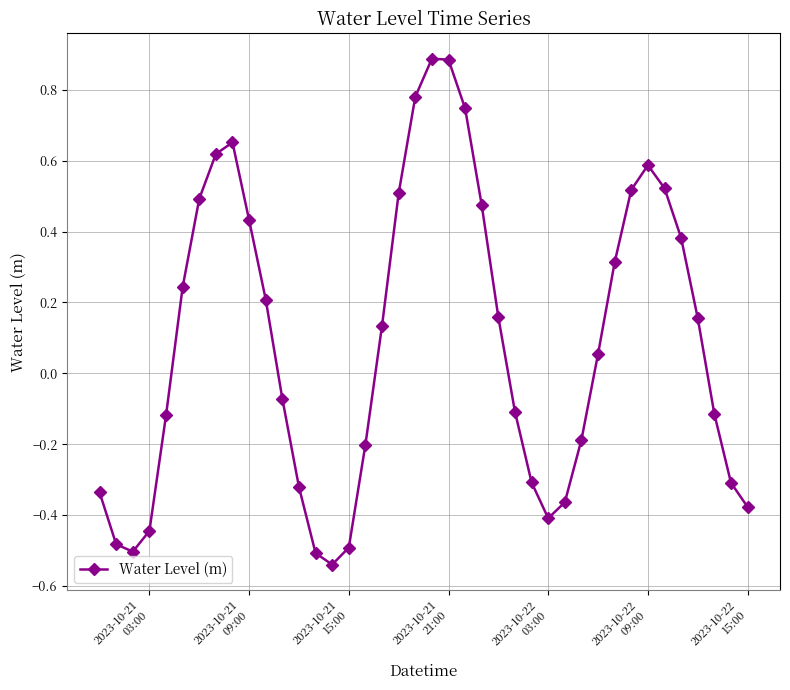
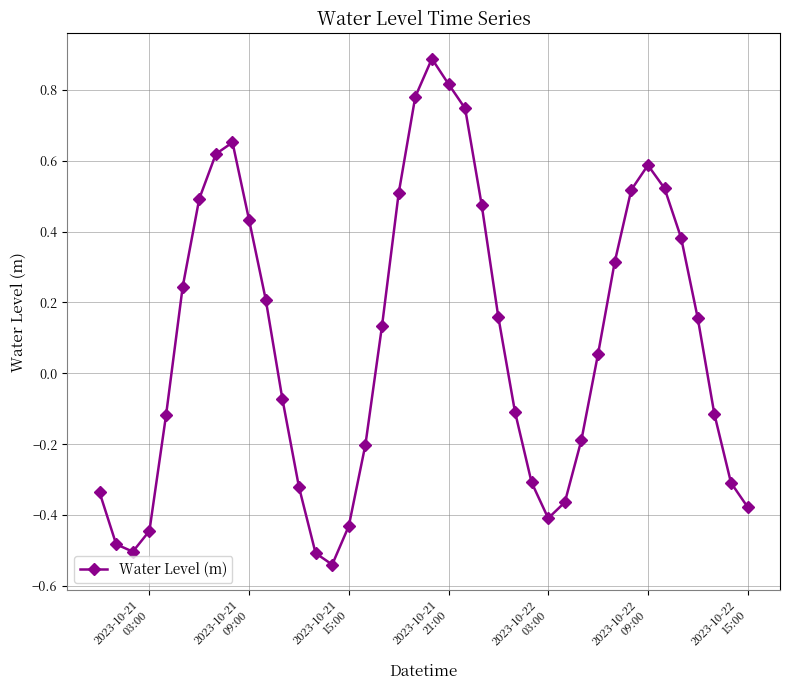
  {
    "2023-10-21 03:00": -0.45,
    "2023-10-21 09:00": 0.43,
-   "2023-10-21 15:00": -0.49,
-   "2023-10-21 21:00": 0.89,
+   "2023-10-21 15:00": -0.43,
+   "2023-10-21 21:00": 0.82,
    "2023-10-22 03:00": -0.41,
    "2023-10-22 09:00": 0.59,
    "2023-10-22 15:00": -0.38
  }
